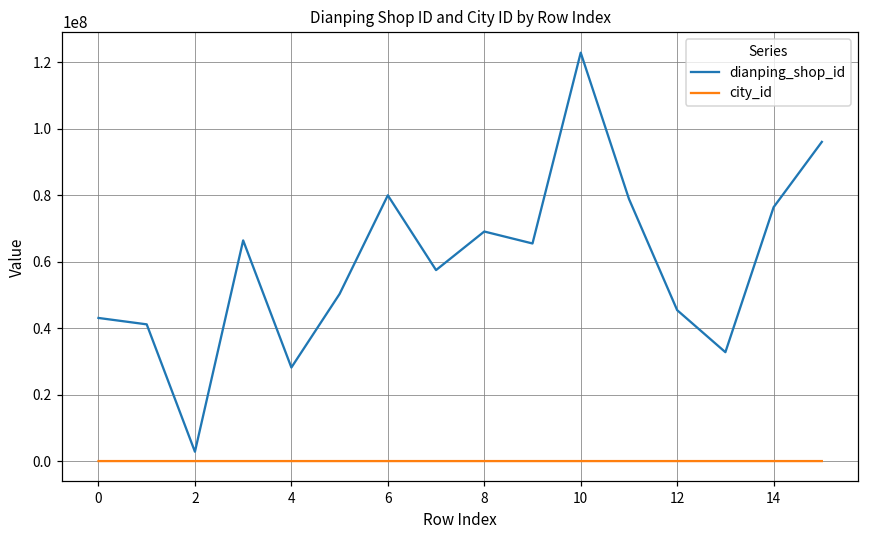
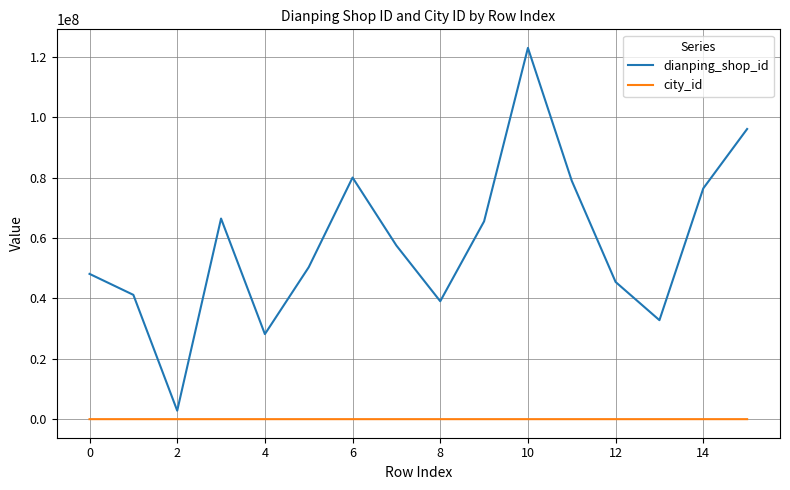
  {
    "dianping_shop_id": {
-     "0": 43000000,
+     "0": 48000000,
      "2": 3000000,
      "4": 28000000,
      "6": 80000000,
-     "8": 69000000,
+     "8": 39000000,
      "10": 123000000,
      "12": 45000000,
      "14": 76000000
    },
    "city_id": {
      "0": 0,
      "2": 0,
      "4": 0,
      "6": 0,
      "8": 0,
      "10": 0,
      "12": 0,
      "14": 0
    }
  }
